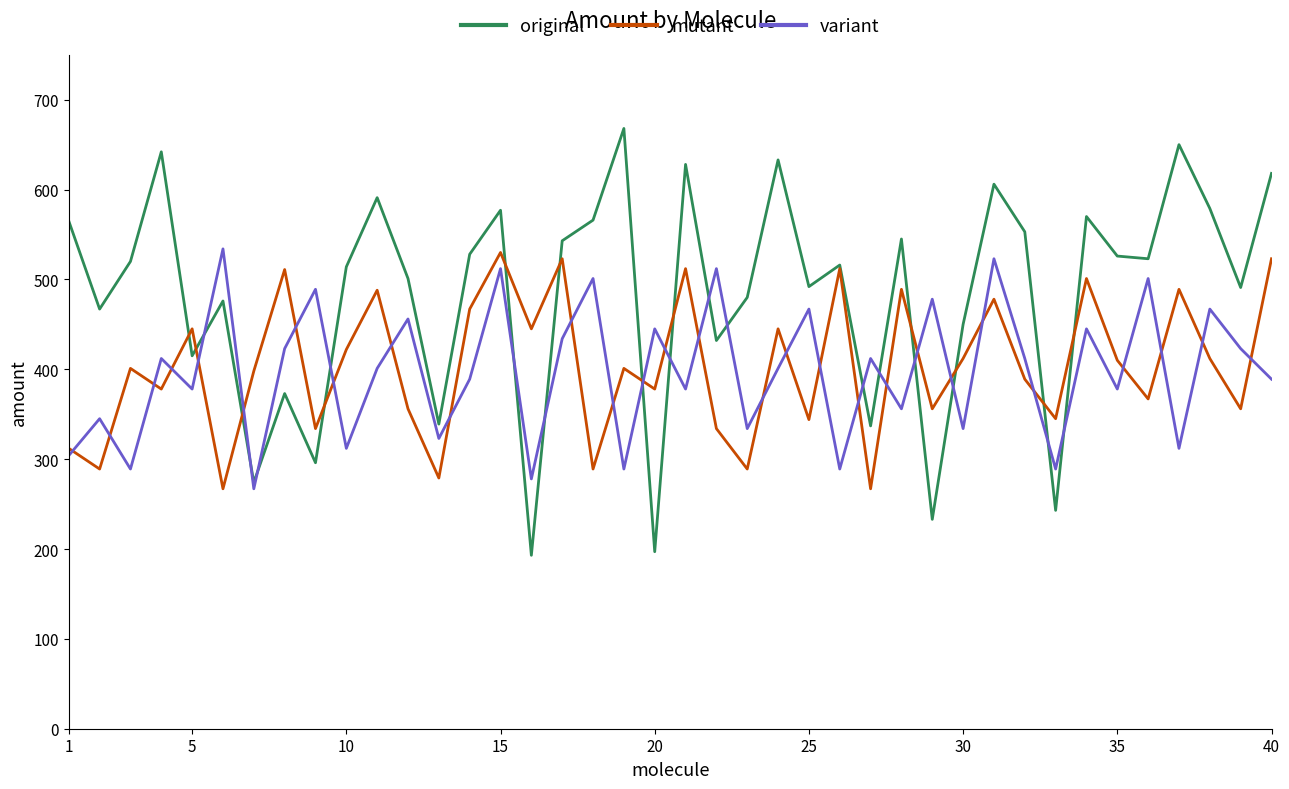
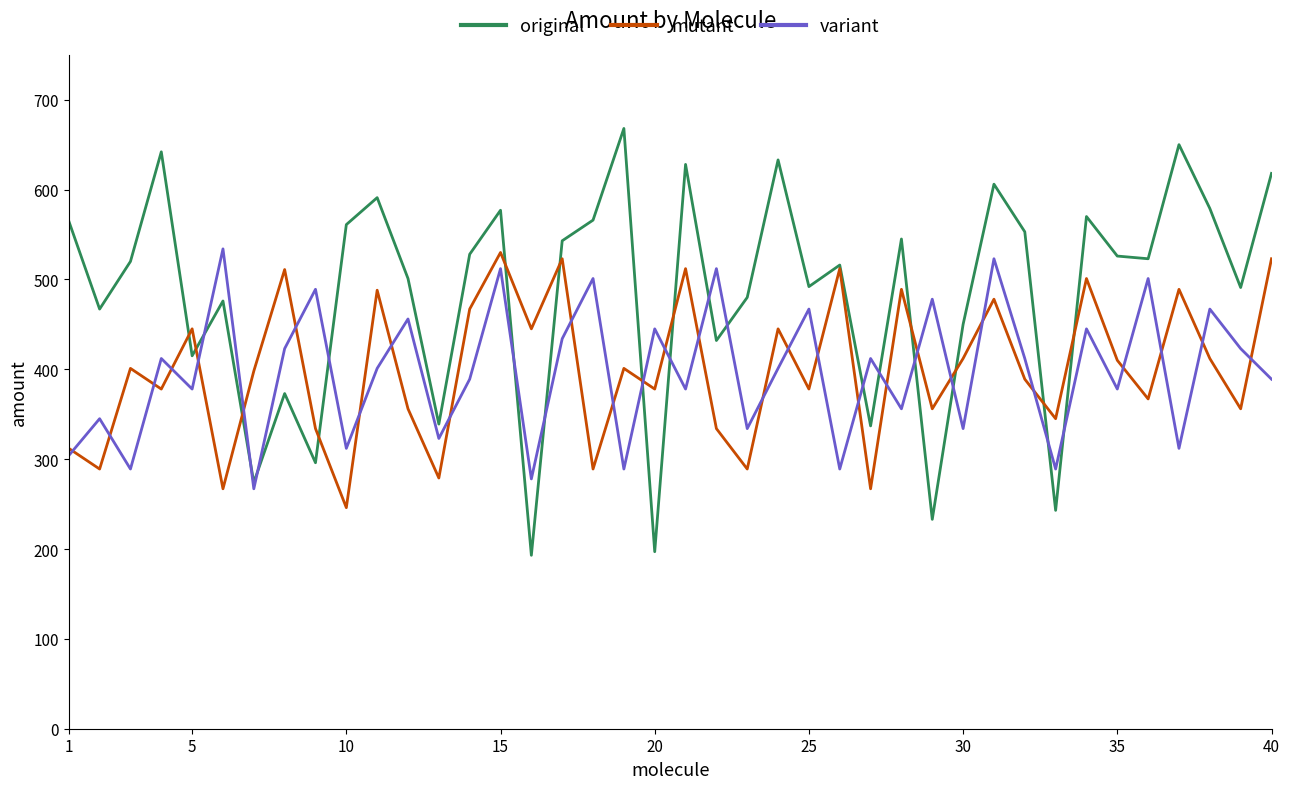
  {
    "original": {
      "1": 570,
      "5": 420,
-     "10": 510,
+     "10": 560,
      "15": 580,
      "20": 200,
      "25": 490,
      "30": 450,
      "35": 530,
      "40": 620
    },
    "mutant": {
      "1": 310,
      "5": 450,
-     "10": 420,
+     "10": 250,
      "15": 530,
      "20": 380,
-     "25": 340,
+     "25": 380,
      "30": 410,
      "35": 410,
      "40": 520
    },
    "variant": {
      "1": 300,
      "5": 380,
      "10": 310,
      "15": 510,
      "20": 450,
      "25": 470,
      "30": 330,
      "35": 380,
      "40": 390
    }
  }
